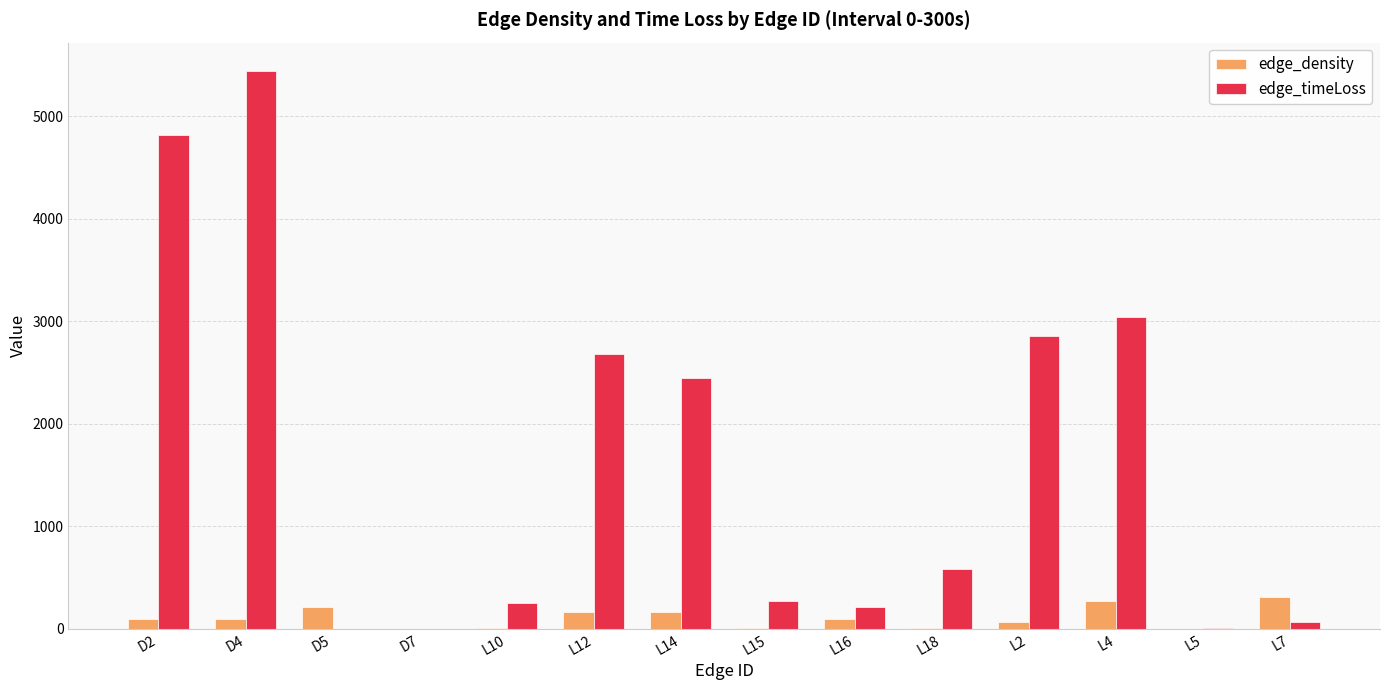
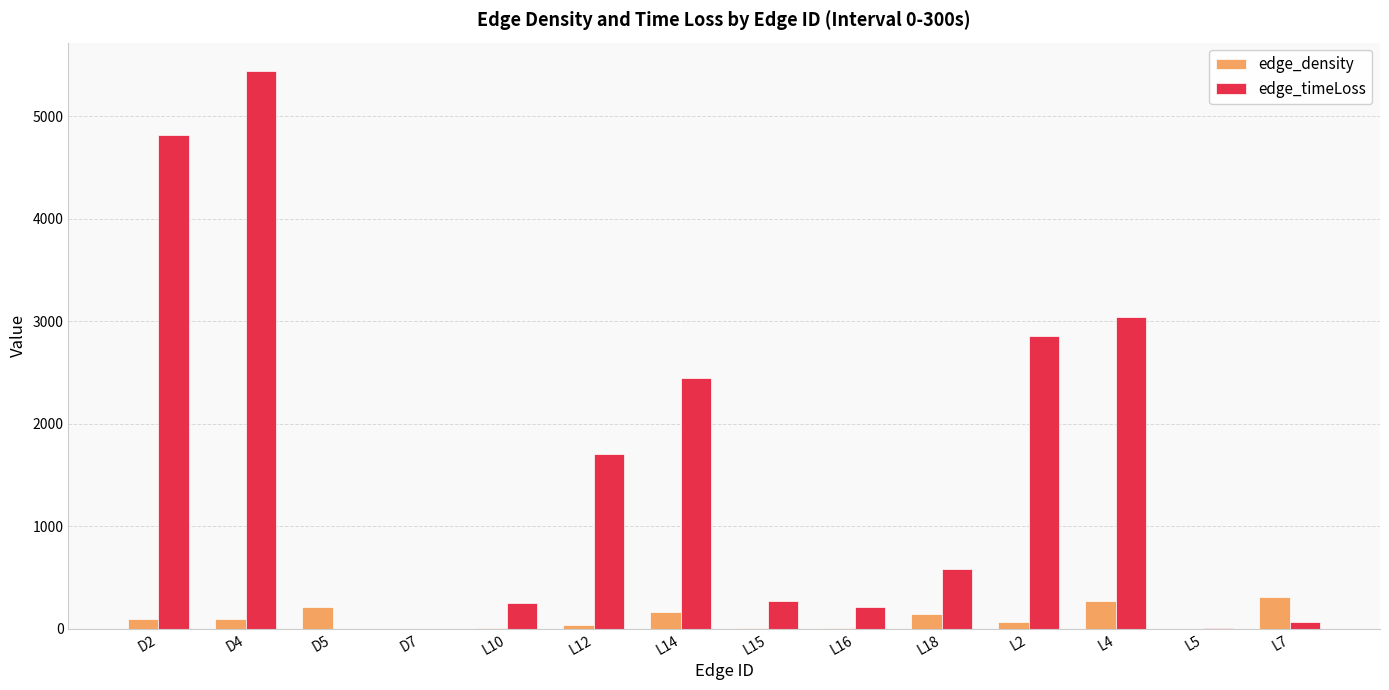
  {
    "edge_density": {
      "D2": 100,
      "D4": 100,
      "D5": 210,
-     "L12": 170,
+     "L12": 40,
      "L14": 170,
-     "L16": 100,
-     "L18": 10,
+     "L16": 10,
+     "L18": 140,
      "L2": 70,
      "L4": 270,
      "L7": 310
    },
    "edge_timeLoss": {
      "D2": 4820,
      "D4": 5450,
      "D5": 0,
      "L10": 250,
-     "L12": 2680,
+     "L12": 1710,
      "L14": 2450,
      "L15": 270,
      "L16": 220,
      "L18": 590,
      "L2": 2860,
      "L4": 3040,
      "L7": 70
    }
  }
